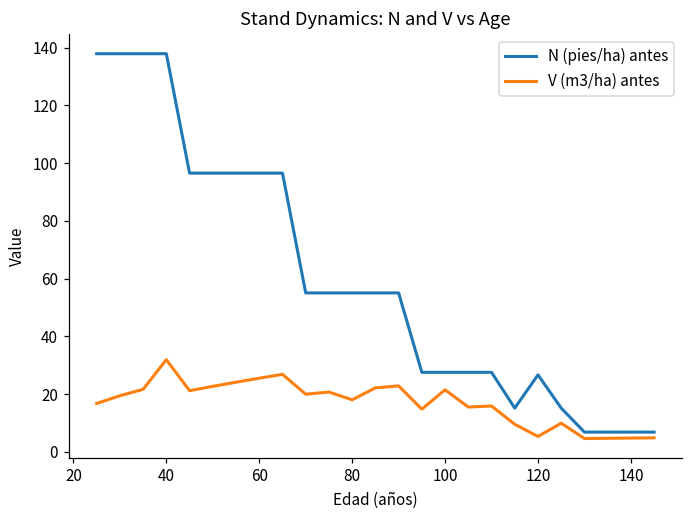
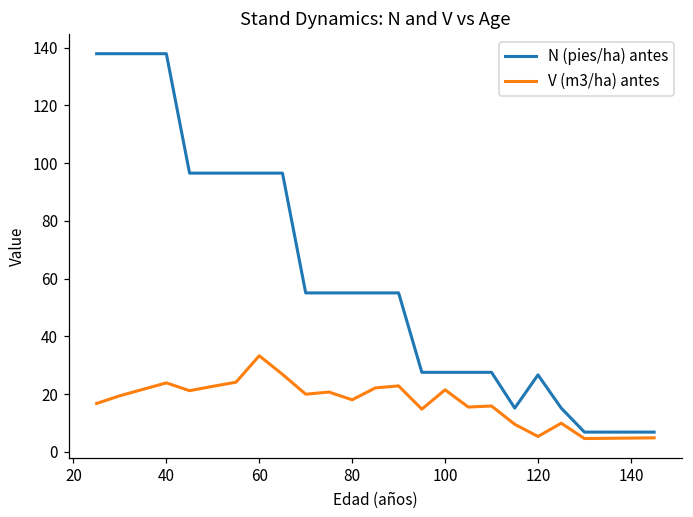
  {
    "N (pies/ha) antes": {
      "40": 138,
      "60": 97,
      "80": 55,
      "100": 28,
      "120": 27,
      "140": 7
    },
    "V (m3/ha) antes": {
-     "40": 32,
-     "60": 25,
+     "40": 24,
+     "60": 33,
      "80": 18,
      "100": 21,
      "120": 5,
      "140": 5
    }
  }
